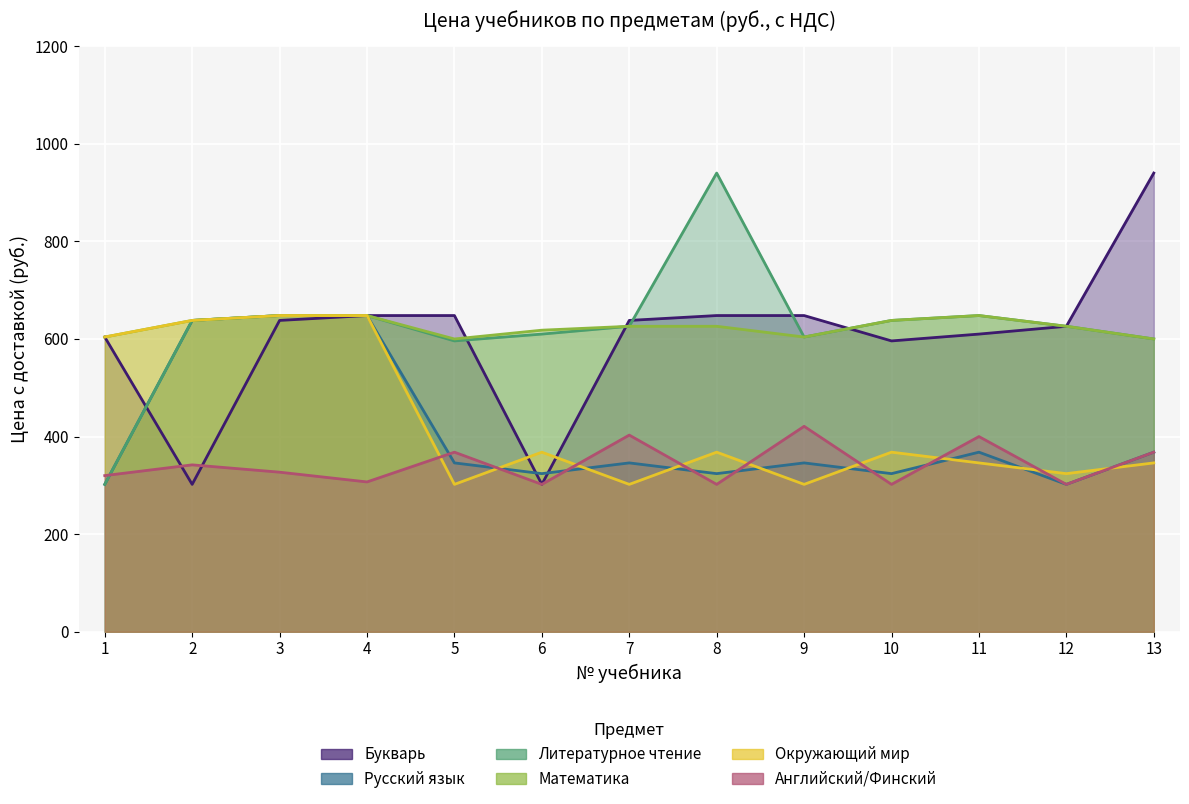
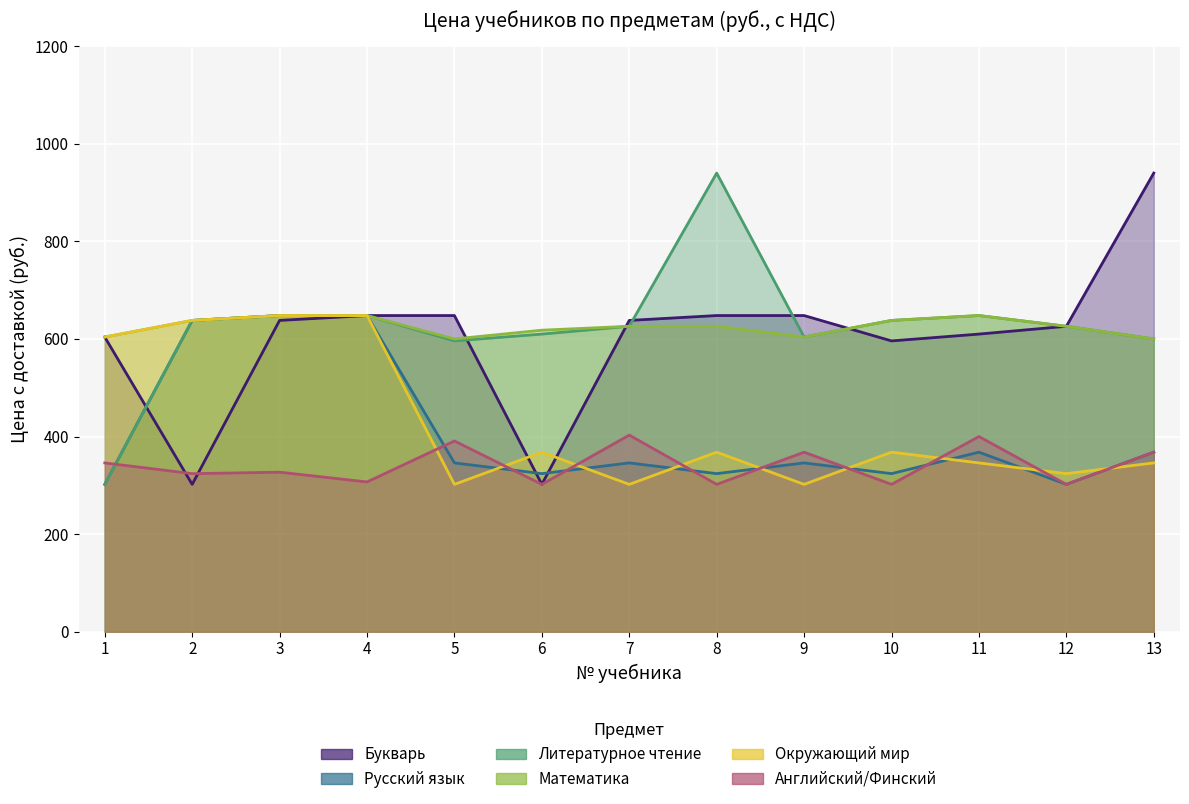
  {
    "Английский/Финский": {
-     "1": 320,
-     "2": 340,
+     "1": 350,
+     "2": 320,
      "3": 330,
      "4": 310,
-     "5": 370,
+     "5": 390,
      "7": 400,
      "8": 300,
-     "9": 420,
+     "9": 370,
      "10": 300,
      "11": 400
    }
  }
